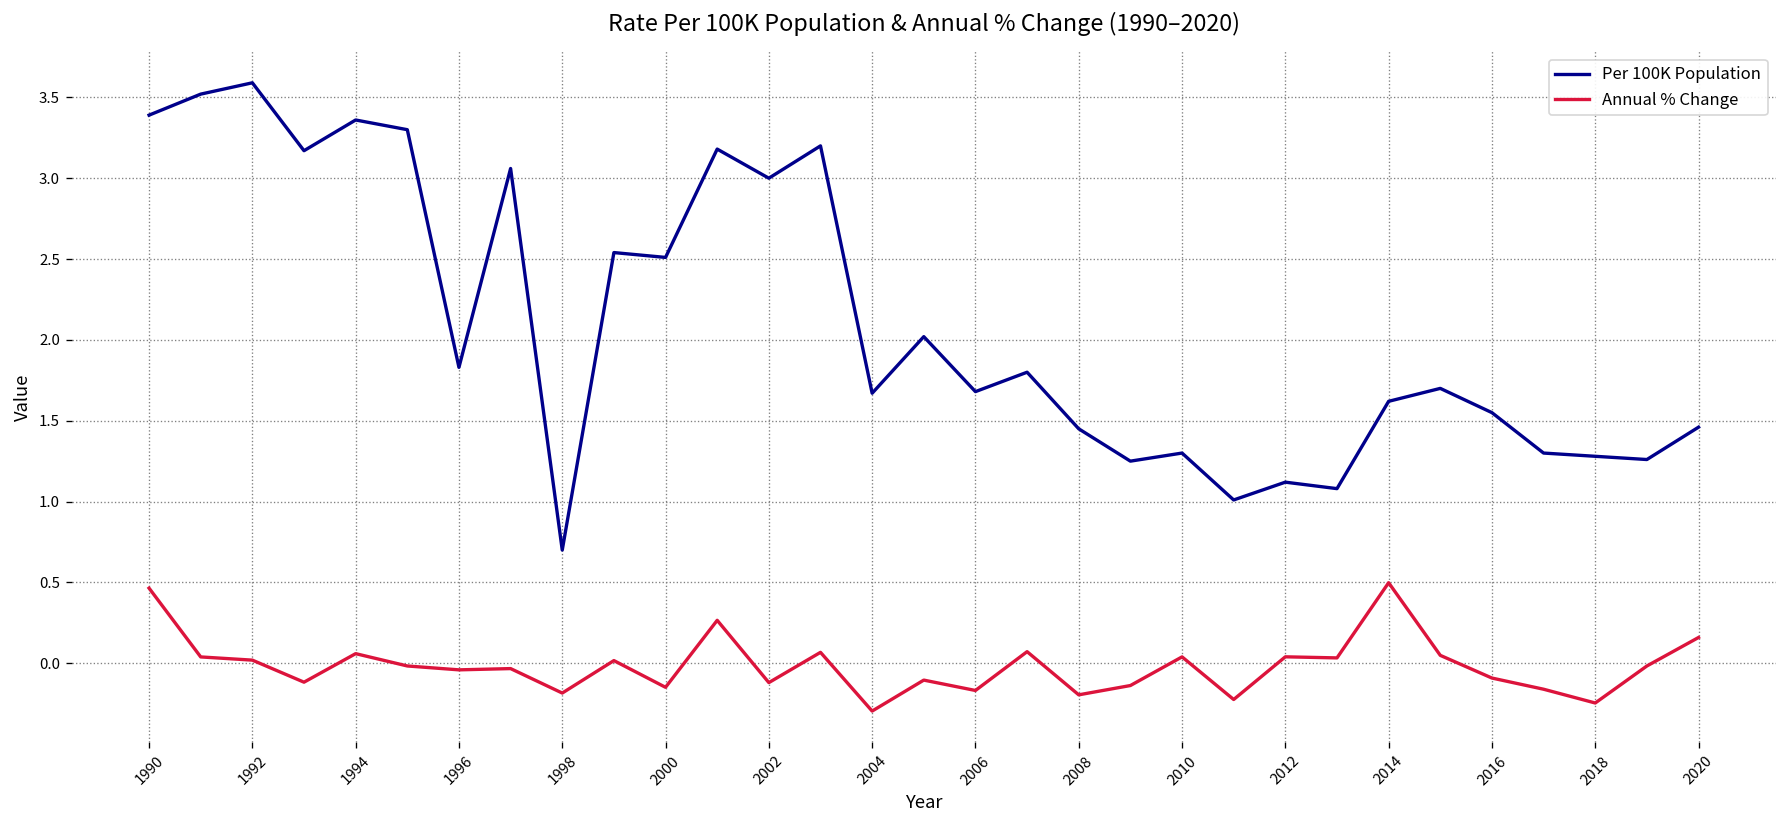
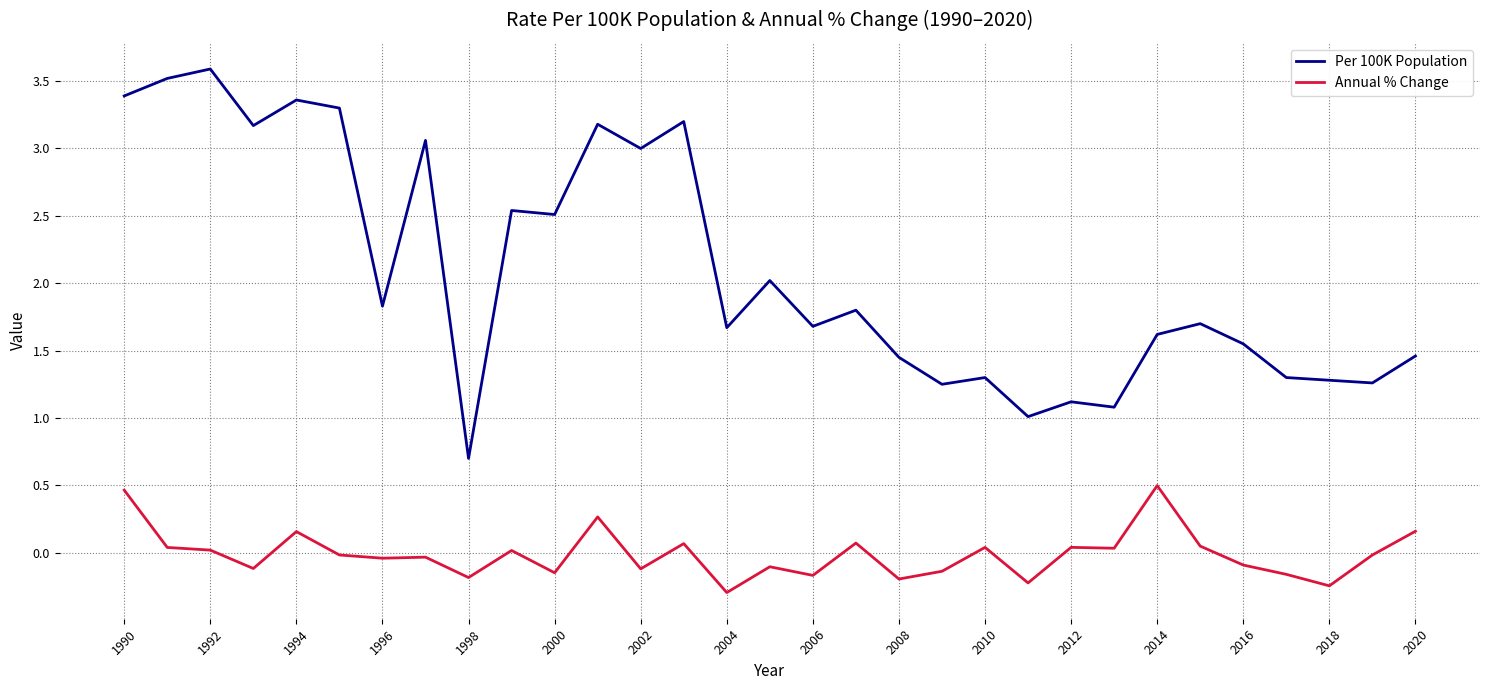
  {
    "Per 100K Population": {
      "1990": 3.39,
      "1992": 3.59,
      "1994": 3.36,
      "1996": 1.83,
      "1998": 0.70,
      "2000": 2.51,
      "2002": 3.00,
      "2004": 1.67,
      "2006": 1.68,
      "2008": 1.45,
      "2010": 1.30,
      "2012": 1.12,
      "2014": 1.62,
      "2016": 1.55,
      "2018": 1.28,
      "2020": 1.46
    },
    "Annual % Change": {
      "1990": 0.46,
      "1992": 0.02,
-     "1994": 0.06,
+     "1994": 0.16,
      "1996": -0.04,
      "1998": -0.18,
      "2000": -0.15,
      "2002": -0.12,
      "2004": -0.30,
      "2006": -0.17,
      "2008": -0.20,
      "2010": 0.04,
      "2012": 0.04,
      "2014": 0.50,
      "2016": -0.09,
      "2018": -0.25,
      "2020": 0.16
    }
  }
